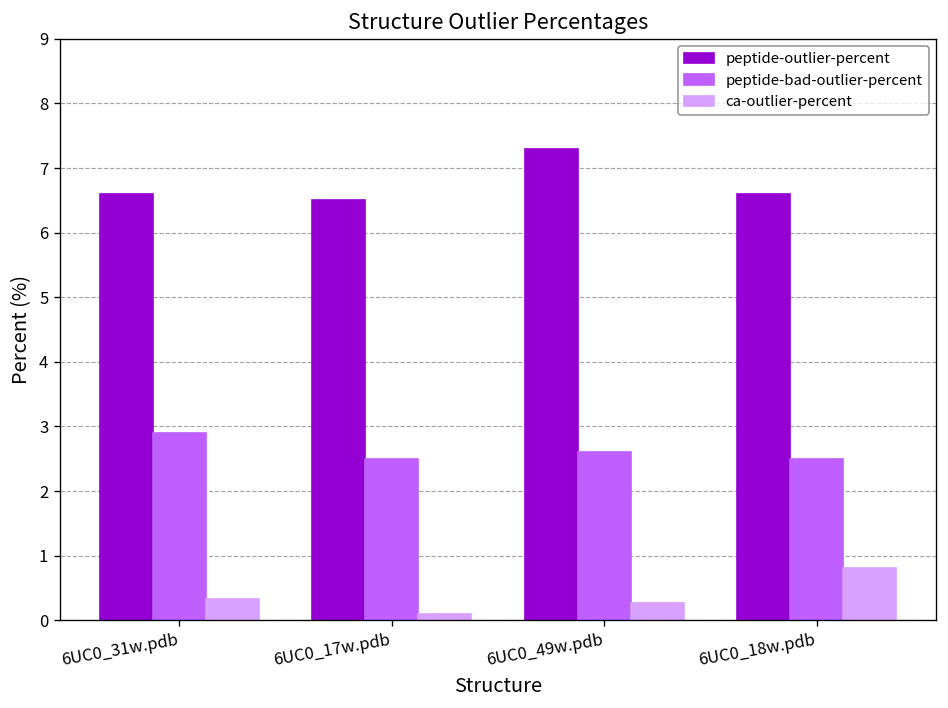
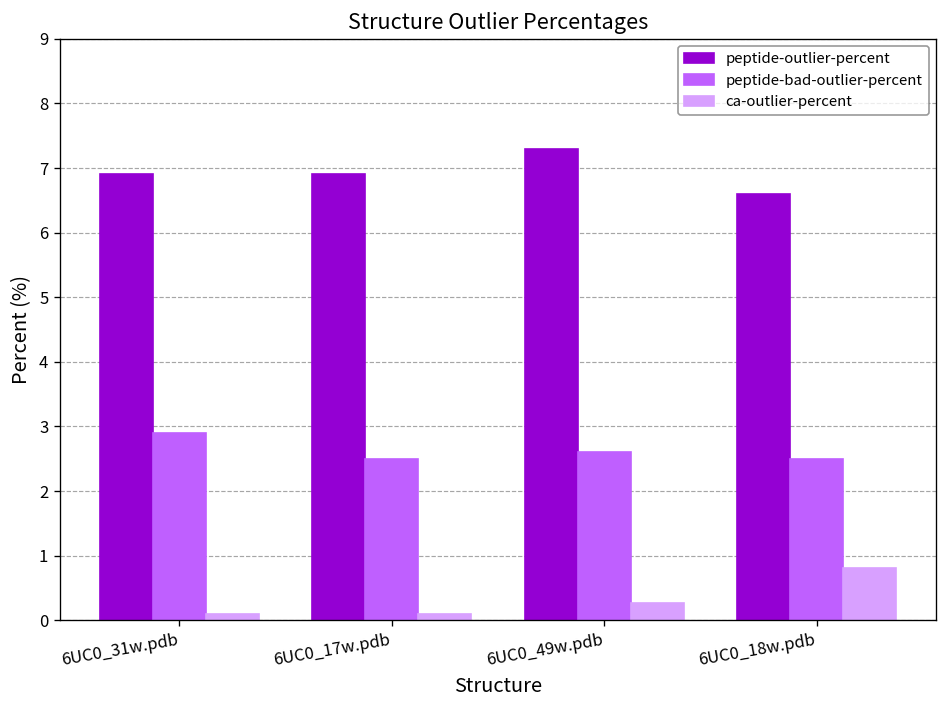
  {
    "peptide-outlier-percent": {
-     "6UC0_31w.pdb": 6.6,
-     "6UC0_17w.pdb": 6.5,
+     "6UC0_31w.pdb": 6.9,
+     "6UC0_17w.pdb": 6.9,
      "6UC0_49w.pdb": 7.3,
      "6UC0_18w.pdb": 6.6
    },
    "peptide-bad-outlier-percent": {
      "6UC0_31w.pdb": 2.9,
      "6UC0_17w.pdb": 2.5,
      "6UC0_49w.pdb": 2.6,
      "6UC0_18w.pdb": 2.5
    },
    "ca-outlier-percent": {
-     "6UC0_31w.pdb": 0.3,
+     "6UC0_31w.pdb": 0.1,
      "6UC0_17w.pdb": 0.1,
      "6UC0_49w.pdb": 0.3,
      "6UC0_18w.pdb": 0.8
    }
  }
